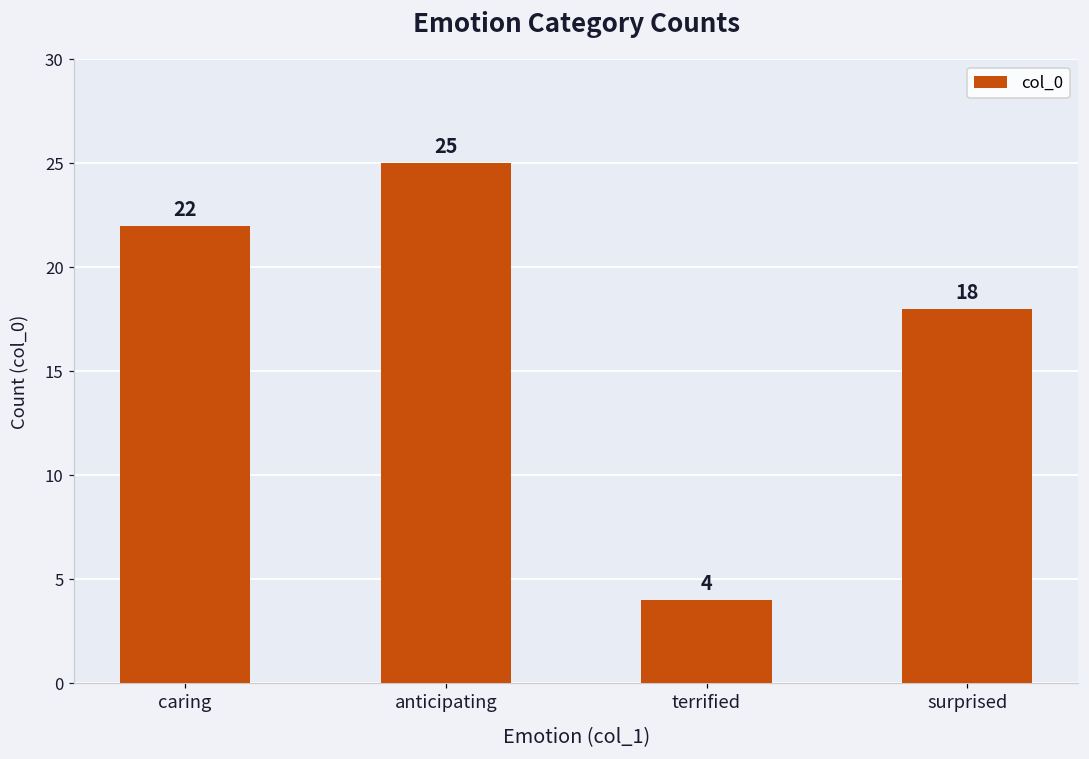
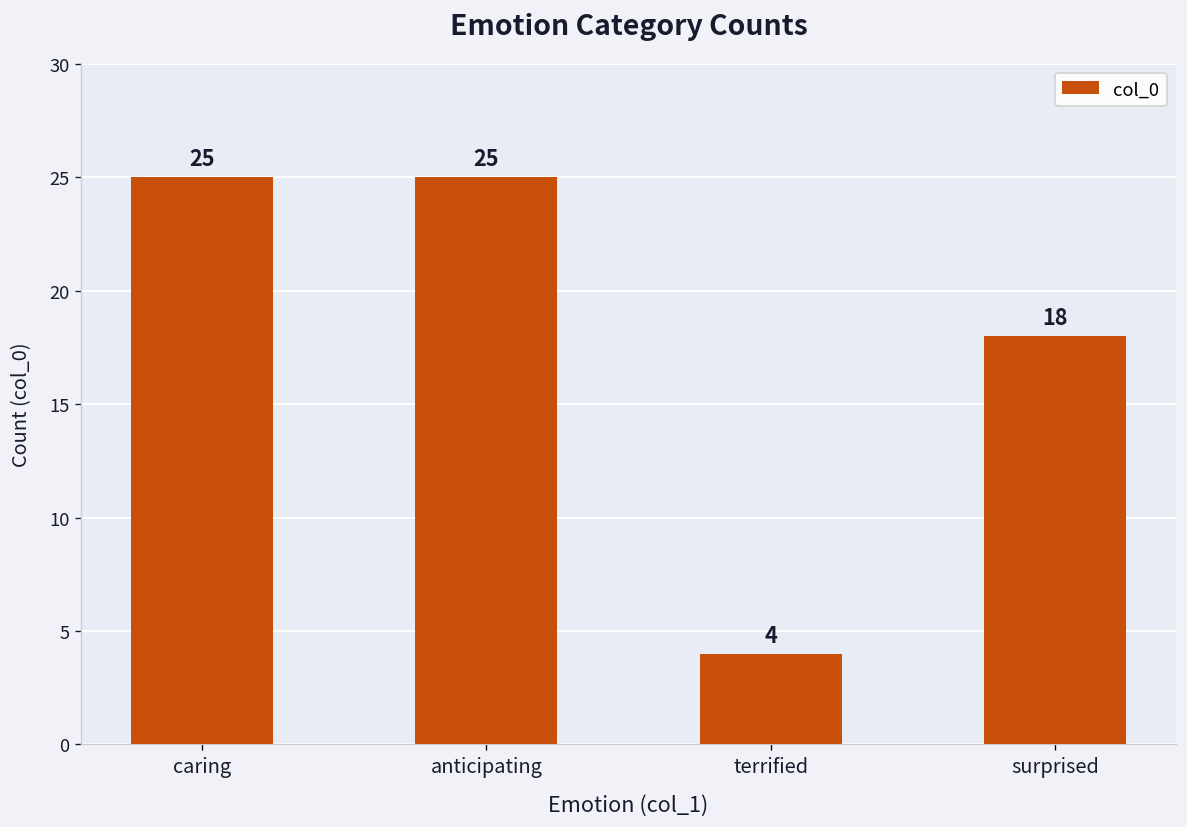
  {
-   "caring": 22,
+   "caring": 25,
    "anticipating": 25,
    "terrified": 4,
    "surprised": 18
  }
